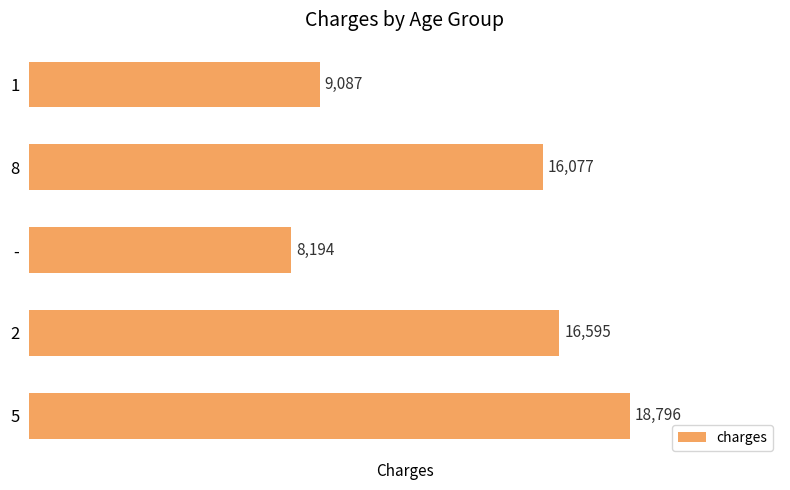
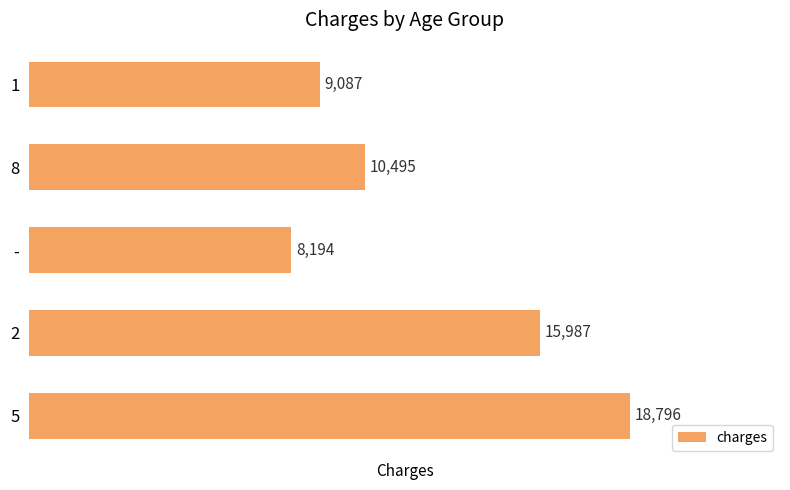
  {
    "1": "9,087",
-   "8": "16,077",
+   "8": "10,495",
    "-": "8,194",
-   "2": "16,595",
+   "2": "15,987",
    "5": "18,796"
  }
